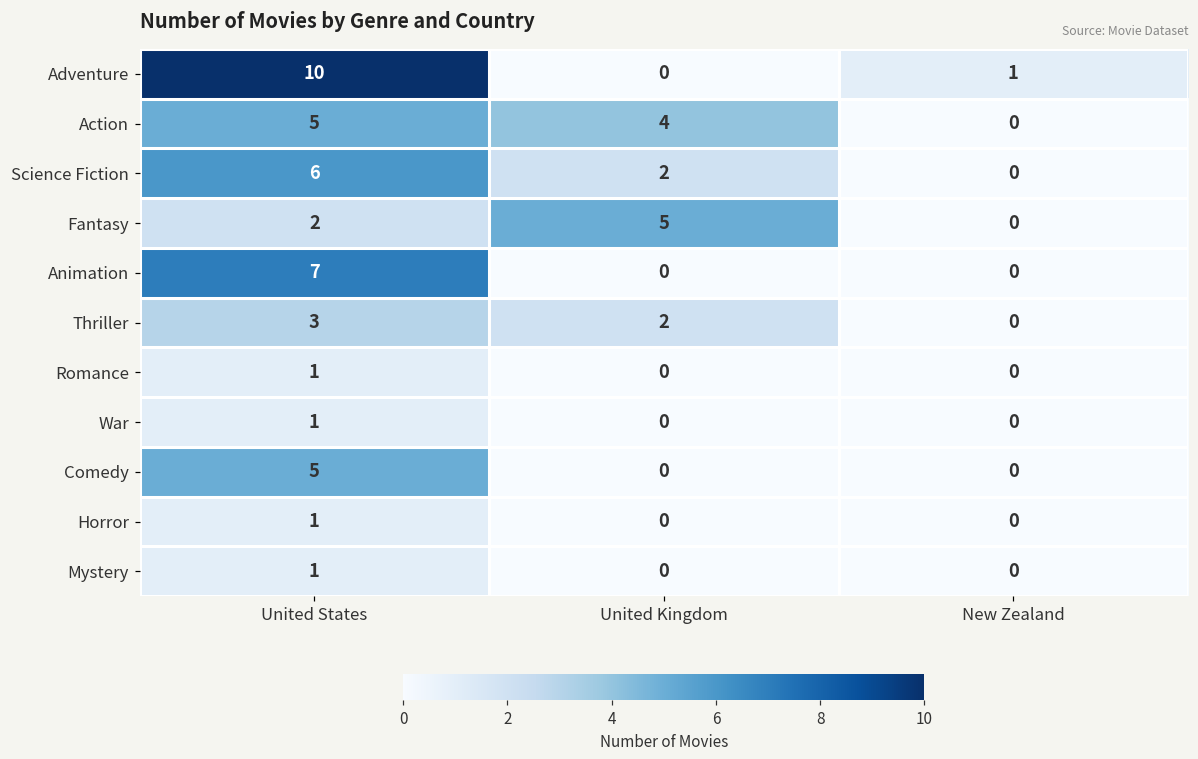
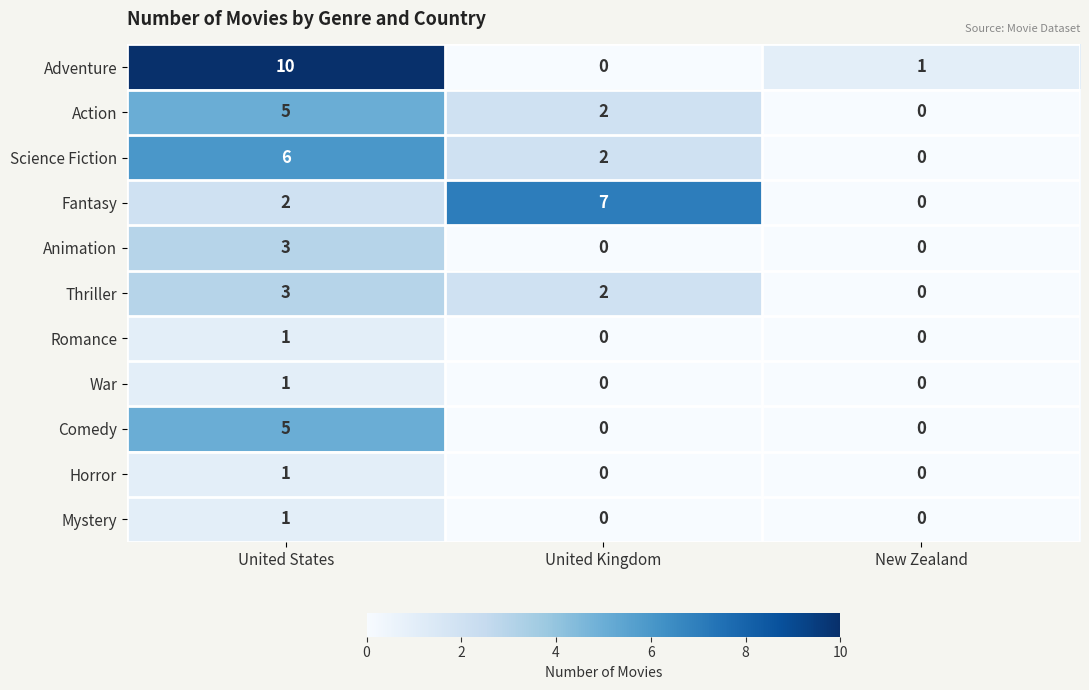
  {
    "Adventure": {
      "United States": 10,
      "United Kingdom": 0,
      "New Zealand": 1
    },
    "Action": {
      "United States": 5,
-     "United Kingdom": 4,
+     "United Kingdom": 2,
      "New Zealand": 0
    },
    "Science Fiction": {
      "United States": 6,
      "United Kingdom": 2,
      "New Zealand": 0
    },
    "Fantasy": {
      "United States": 2,
-     "United Kingdom": 5,
+     "United Kingdom": 7,
      "New Zealand": 0
    },
    "Animation": {
-     "United States": 7,
+     "United States": 3,
      "United Kingdom": 0,
      "New Zealand": 0
    },
    "Thriller": {
      "United States": 3,
      "United Kingdom": 2,
      "New Zealand": 0
    },
    "Romance": {
      "United States": 1,
      "United Kingdom": 0,
      "New Zealand": 0
    },
    "War": {
      "United States": 1,
      "United Kingdom": 0,
      "New Zealand": 0
    },
    "Comedy": {
      "United States": 5,
      "United Kingdom": 0,
      "New Zealand": 0
    },
    "Horror": {
      "United States": 1,
      "United Kingdom": 0,
      "New Zealand": 0
    },
    "Mystery": {
      "United States": 1,
      "United Kingdom": 0,
      "New Zealand": 0
    }
  }
